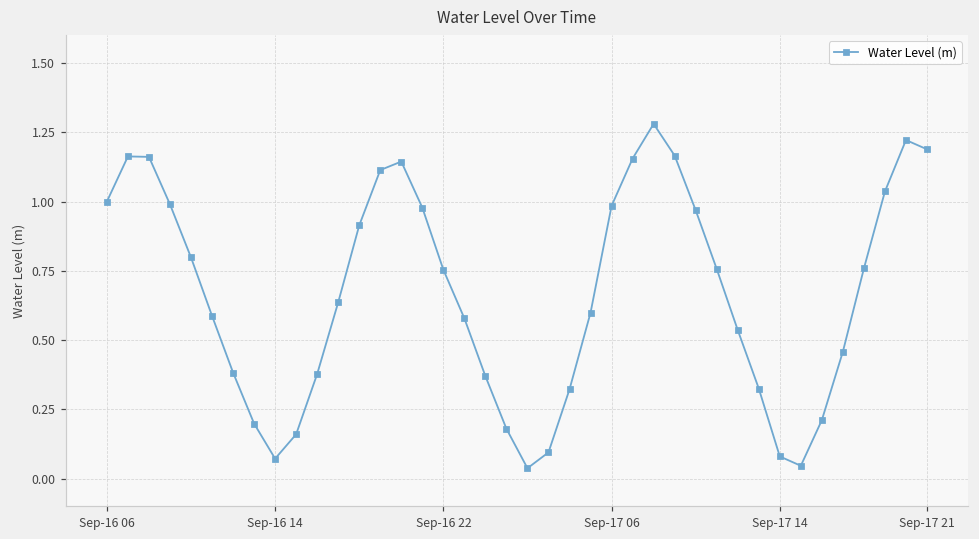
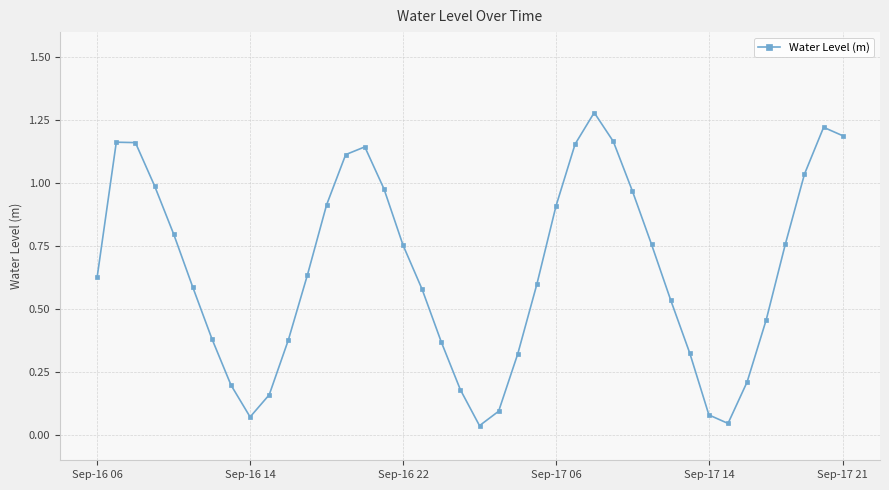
  {
-   "Sep-16 06": 1.00,
+   "Sep-16 06": 0.63,
    "Sep-16 14": 0.07,
    "Sep-16 22": 0.75,
-   "Sep-17 06": 0.98,
+   "Sep-17 06": 0.91,
    "Sep-17 14": 0.08,
    "Sep-17 21": 1.19
  }
